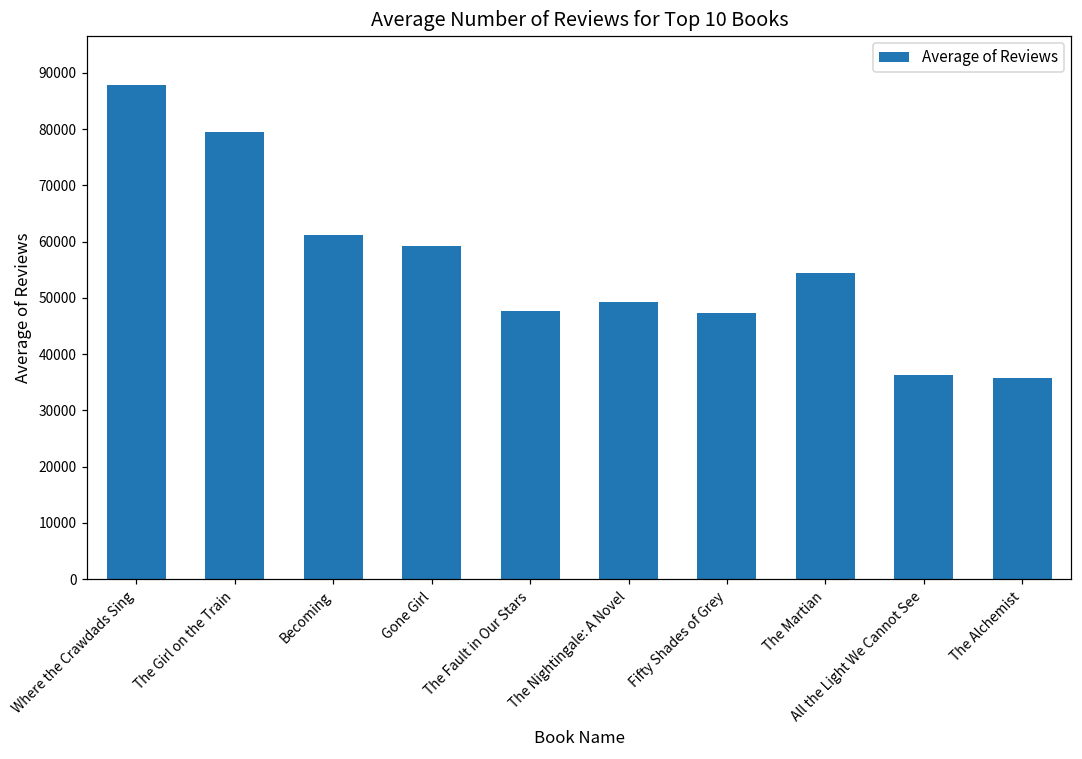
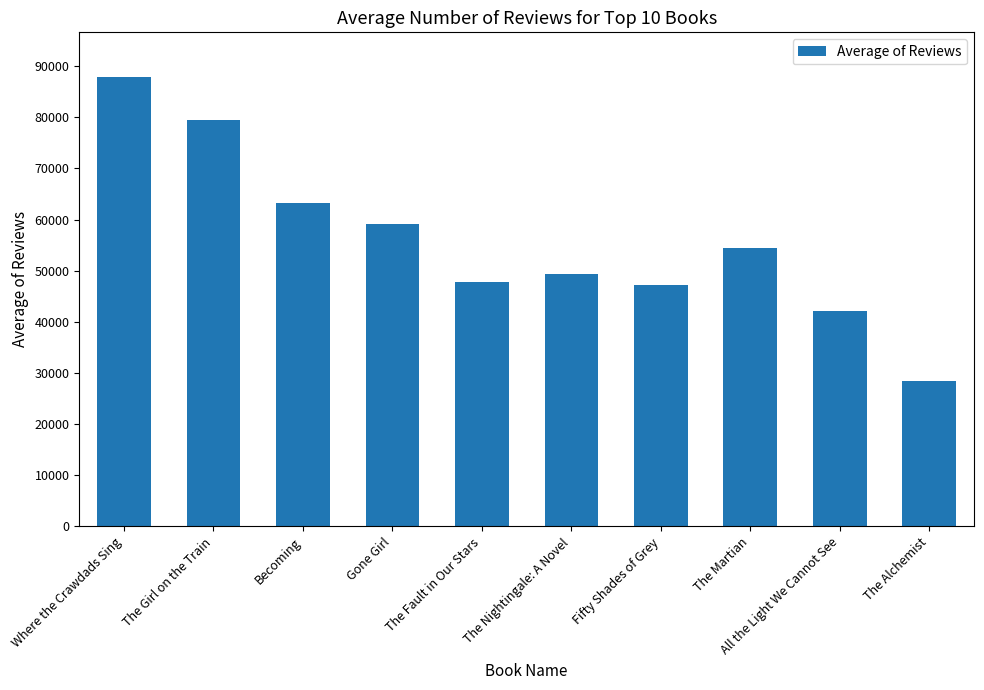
  {
    "Where the Crawdads Sing": 88000,
    "The Girl on the Train": 79000,
-   "Becoming": 61000,
+   "Becoming": 63000,
    "Gone Girl": 59000,
    "The Fault in Our Stars": 48000,
    "The Nightingale: A Novel": 49000,
    "Fifty Shades of Grey": 47000,
    "The Martian": 54000,
-   "All the Light We Cannot See": 36000,
-   "The Alchemist": 36000
+   "All the Light We Cannot See": 42000,
+   "The Alchemist": 28000
  }
